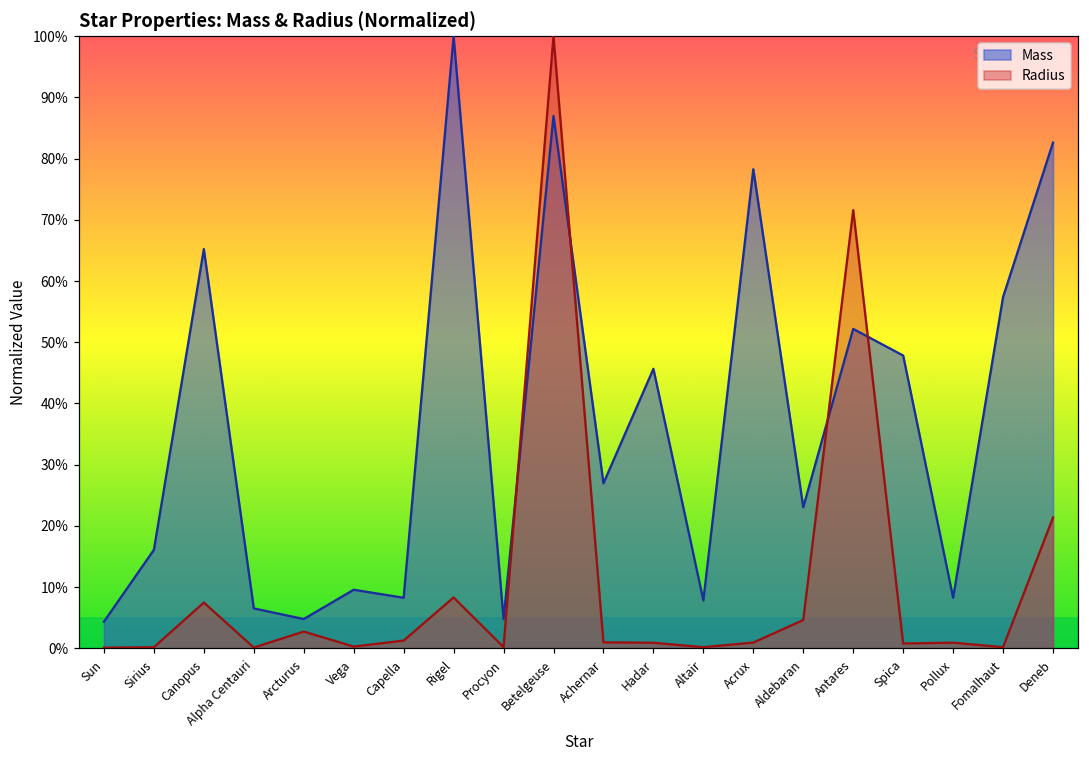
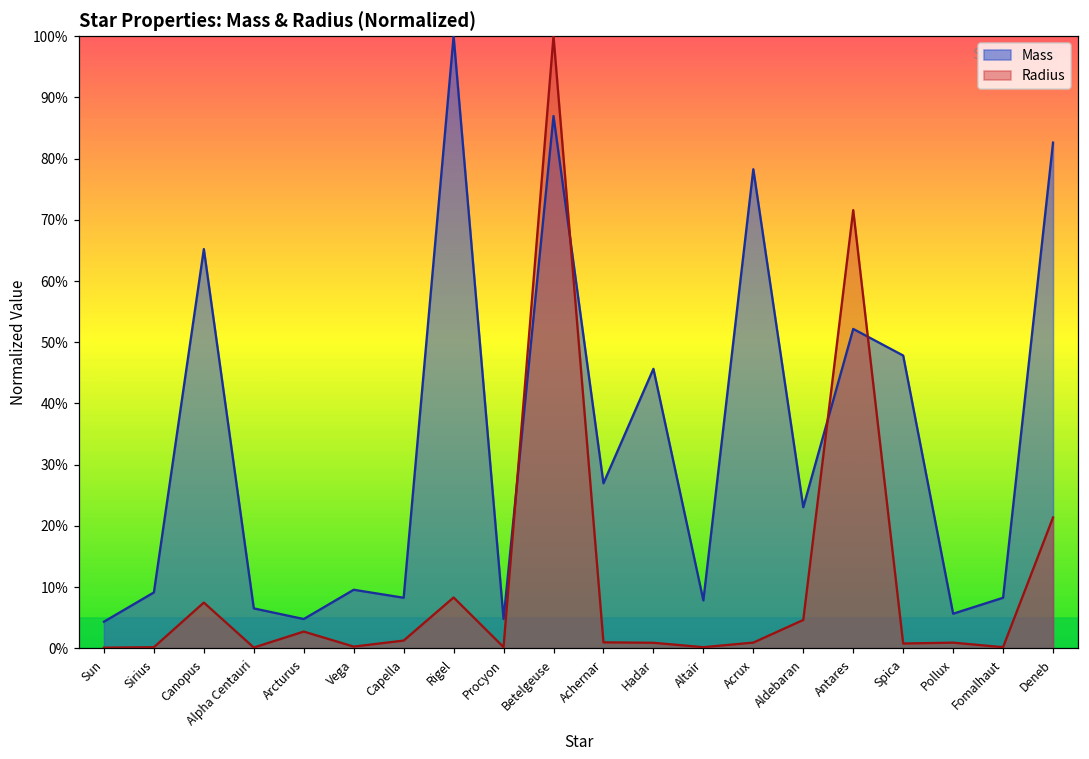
  {
    "Mass": {
-     "Sirius": "16%",
+     "Sirius": "9%",
      "Canopus": "65%",
      "Alpha Centauri": "7%",
      "Vega": "10%",
      "Capella": "8%",
      "Rigel": "100%",
      "Betelgeuse": "87%",
      "Achernar": "27%",
      "Hadar": "46%",
      "Altair": "8%",
      "Acrux": "78%",
      "Aldebaran": "23%",
      "Antares": "52%",
      "Spica": "48%",
-     "Pollux": "8%",
-     "Fomalhaut": "57%",
+     "Pollux": "6%",
+     "Fomalhaut": "8%",
      "Deneb": "83%"
    },
    "Radius": {
      "Canopus": "7%",
      "Rigel": "8%",
      "Betelgeuse": "100%",
      "Antares": "72%",
      "Deneb": "21%"
    }
  }
